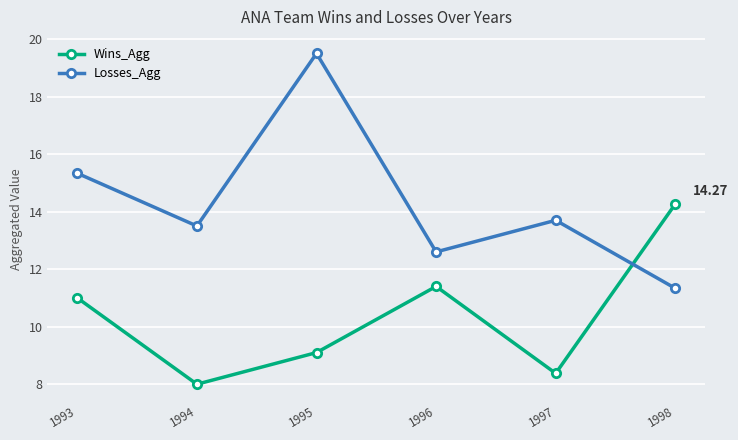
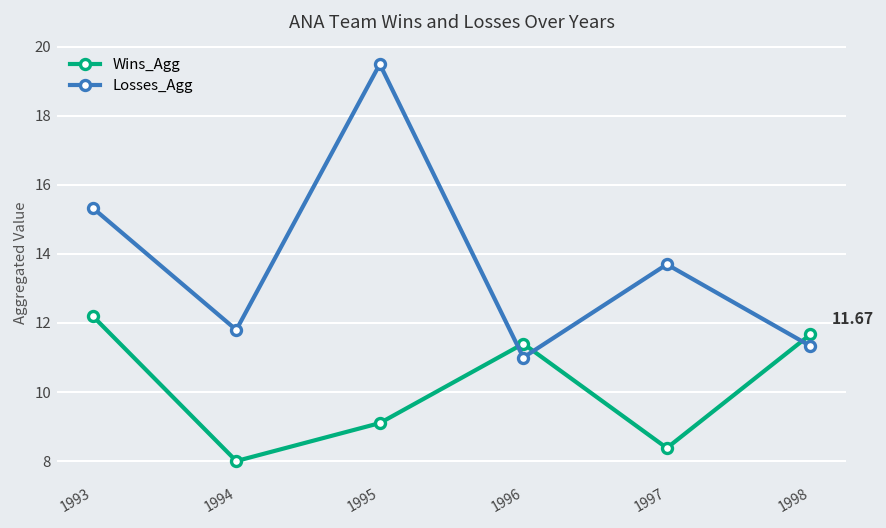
  {
    "Wins_Agg": {
-     "1993": 11.0,
-     "1998": 14.27
+     "1993": 12.2,
+     "1998": 11.67
    },
    "Losses_Agg": {
      "1993": 15.3,
-     "1994": 13.5,
+     "1994": 11.8,
      "1995": 19.5,
-     "1996": 12.6,
+     "1996": 11.0,
      "1997": 13.7,
      "1998": 11.3
    }
  }
